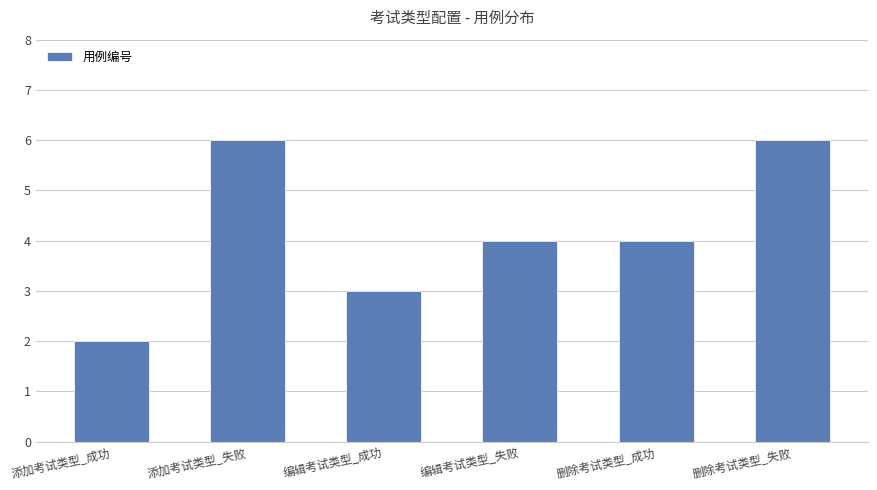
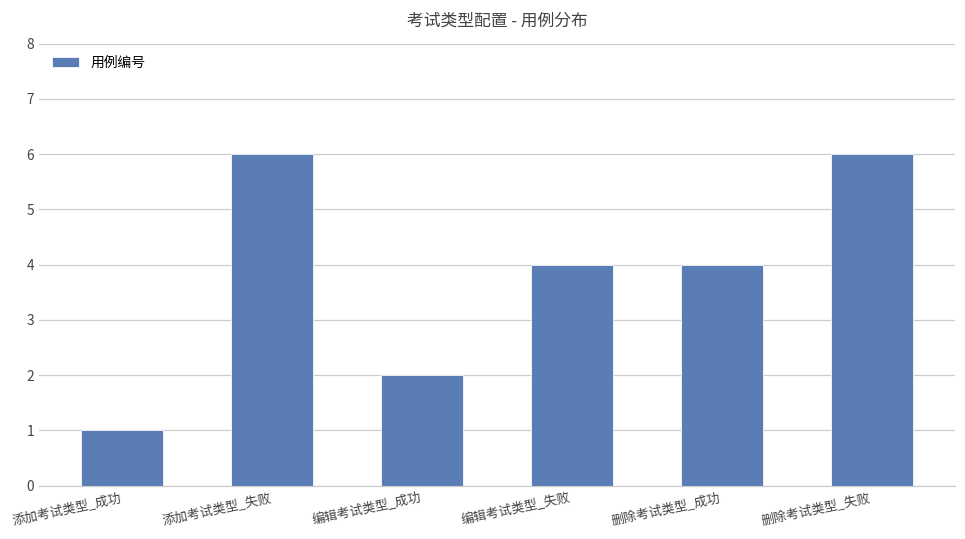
  {
-   "添加考试类型_成功": 2,
+   "添加考试类型_成功": 1,
    "添加考试类型_失败": 6,
-   "编辑考试类型_成功": 3,
+   "编辑考试类型_成功": 2,
    "编辑考试类型_失败": 4,
    "删除考试类型_成功": 4,
    "删除考试类型_失败": 6
  }
